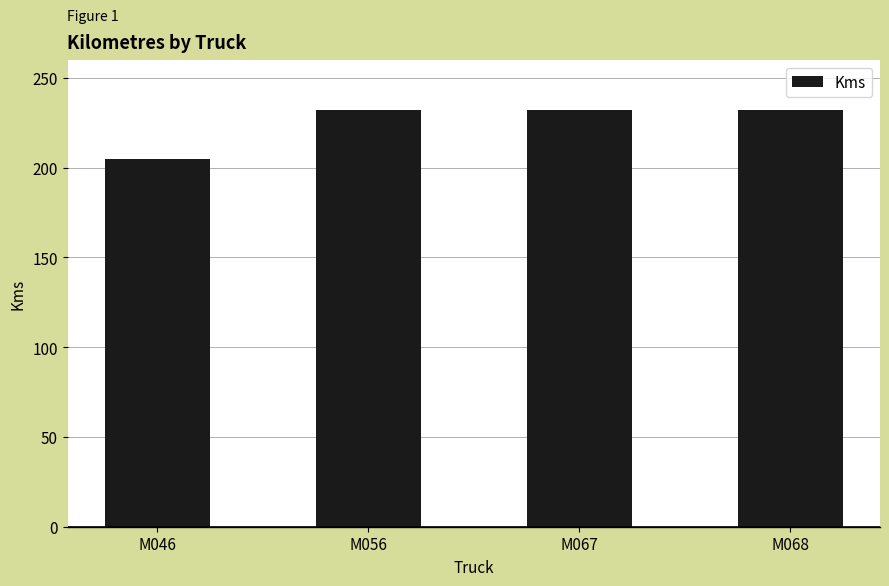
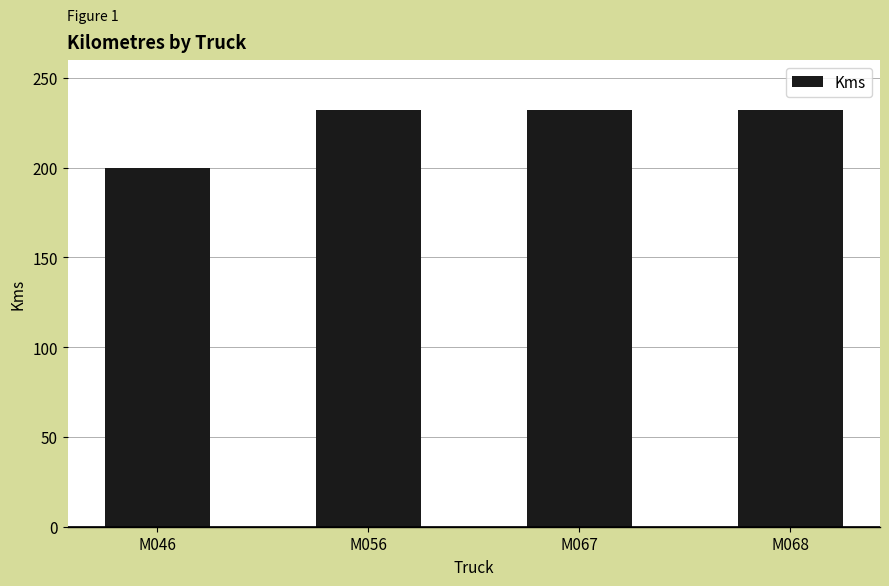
  {
-   "M046": 205,
+   "M046": 200,
    "M056": 232,
    "M067": 232,
    "M068": 232
  }
